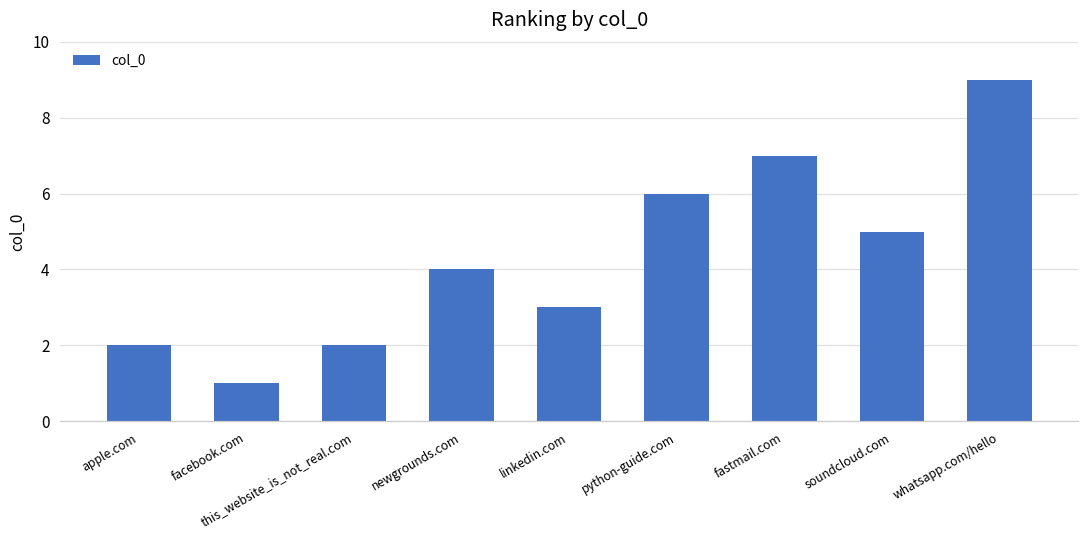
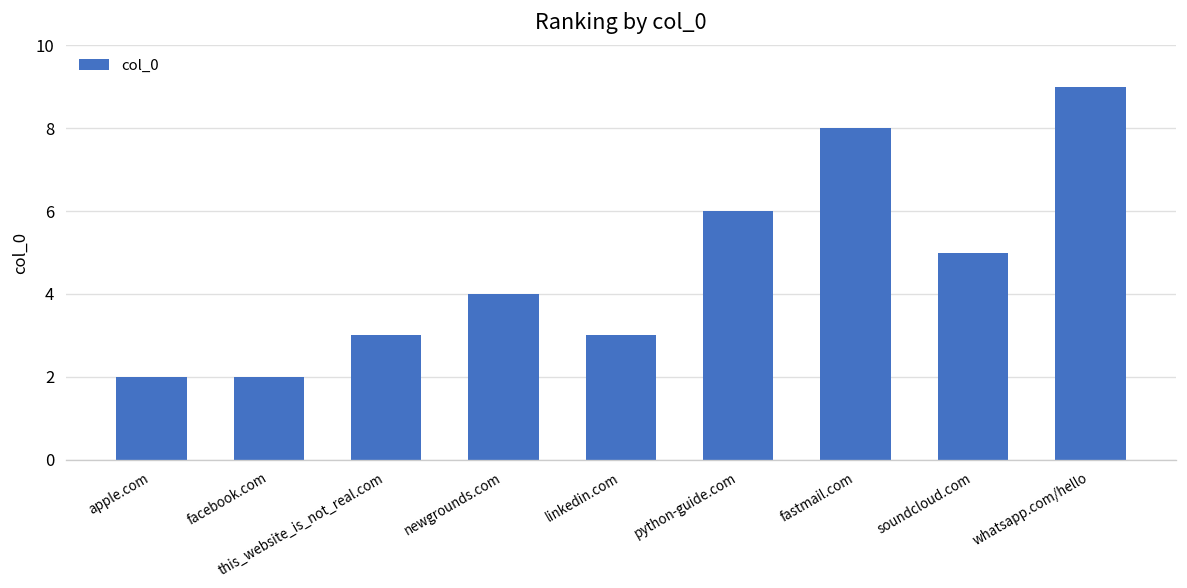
  {
    "apple.com": 2,
-   "facebook.com": 1,
-   "this_website_is_not_real.com": 2,
+   "facebook.com": 2,
+   "this_website_is_not_real.com": 3,
    "newgrounds.com": 4,
    "linkedin.com": 3,
    "python-guide.com": 6,
-   "fastmail.com": 7,
+   "fastmail.com": 8,
    "soundcloud.com": 5,
    "whatsapp.com/hello": 9
  }
